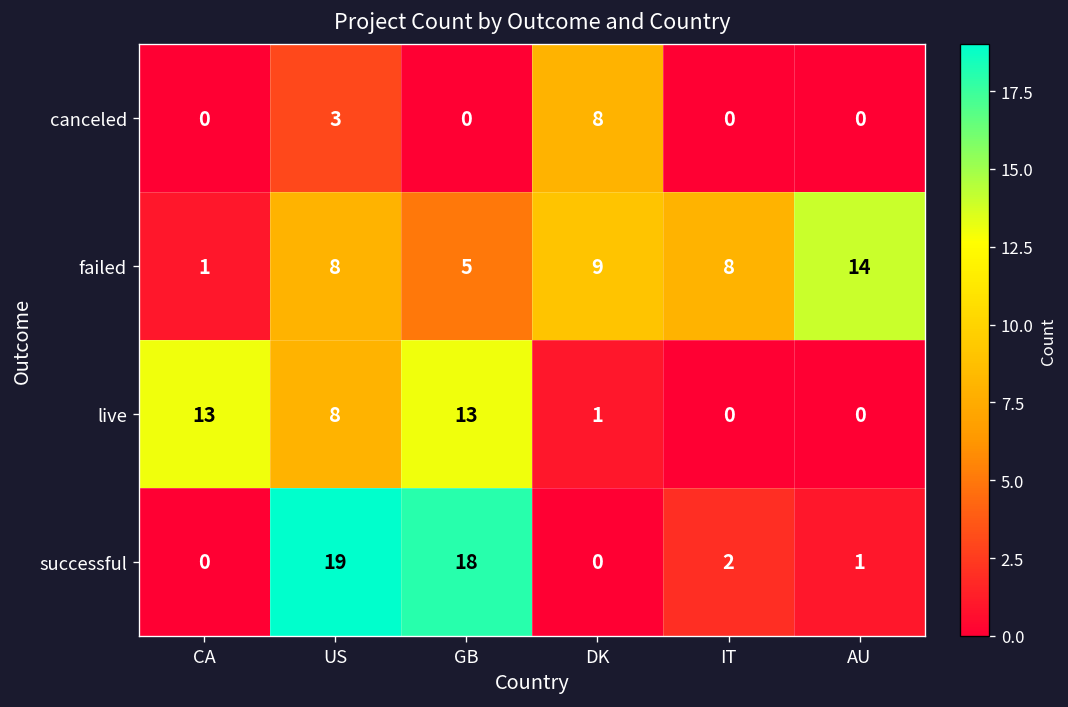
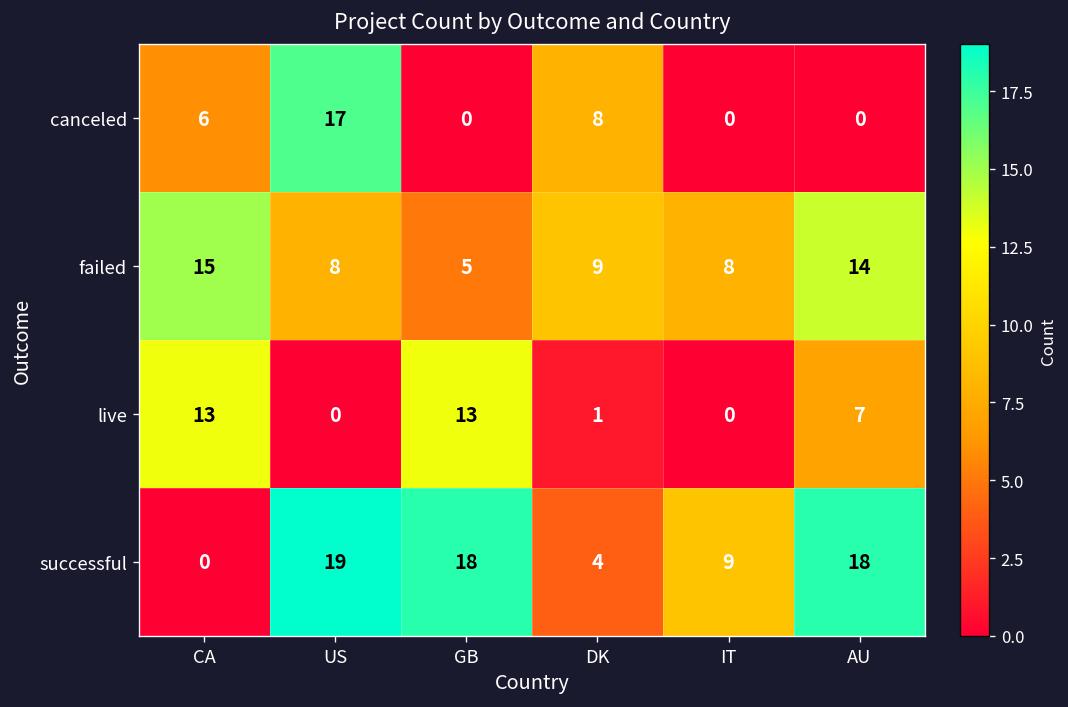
  {
    "canceled": {
-     "CA": 0,
-     "US": 3,
+     "CA": 6,
+     "US": 17,
      "GB": 0,
      "DK": 8,
      "IT": 0,
      "AU": 0
    },
    "failed": {
-     "CA": 1,
+     "CA": 15,
      "US": 8,
      "GB": 5,
      "DK": 9,
      "IT": 8,
      "AU": 14
    },
    "live": {
      "CA": 13,
-     "US": 8,
+     "US": 0,
      "GB": 13,
      "DK": 1,
      "IT": 0,
-     "AU": 0
+     "AU": 7
    },
    "successful": {
      "CA": 0,
      "US": 19,
      "GB": 18,
-     "DK": 0,
-     "IT": 2,
-     "AU": 1
+     "DK": 4,
+     "IT": 9,
+     "AU": 18
    }
  }
